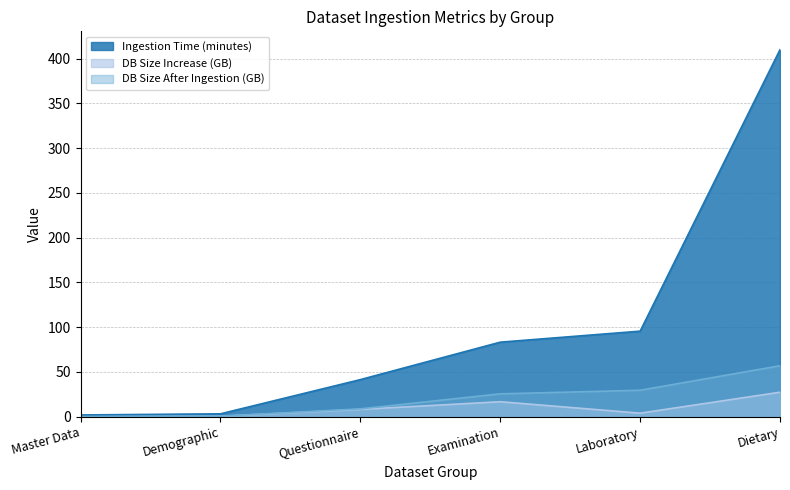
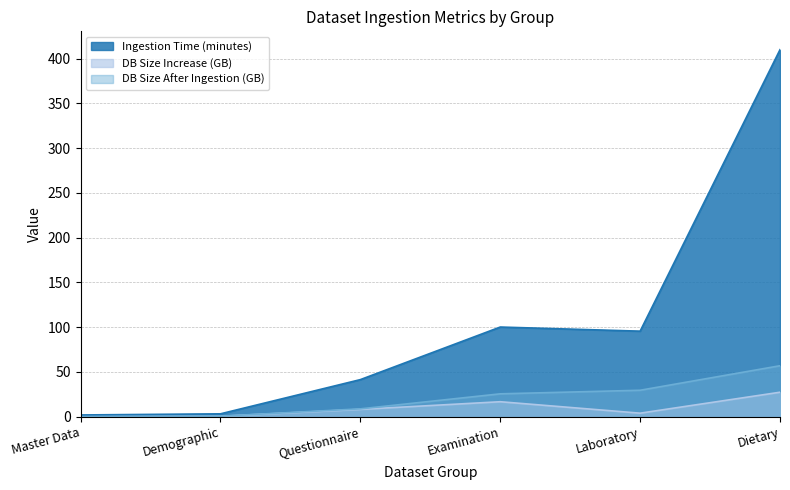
  {
    "Ingestion Time (minutes)": {
      "Questionnaire": 40,
-     "Examination": 80,
+     "Examination": 100,
      "Laboratory": 100,
      "Dietary": 410
    }
  }
